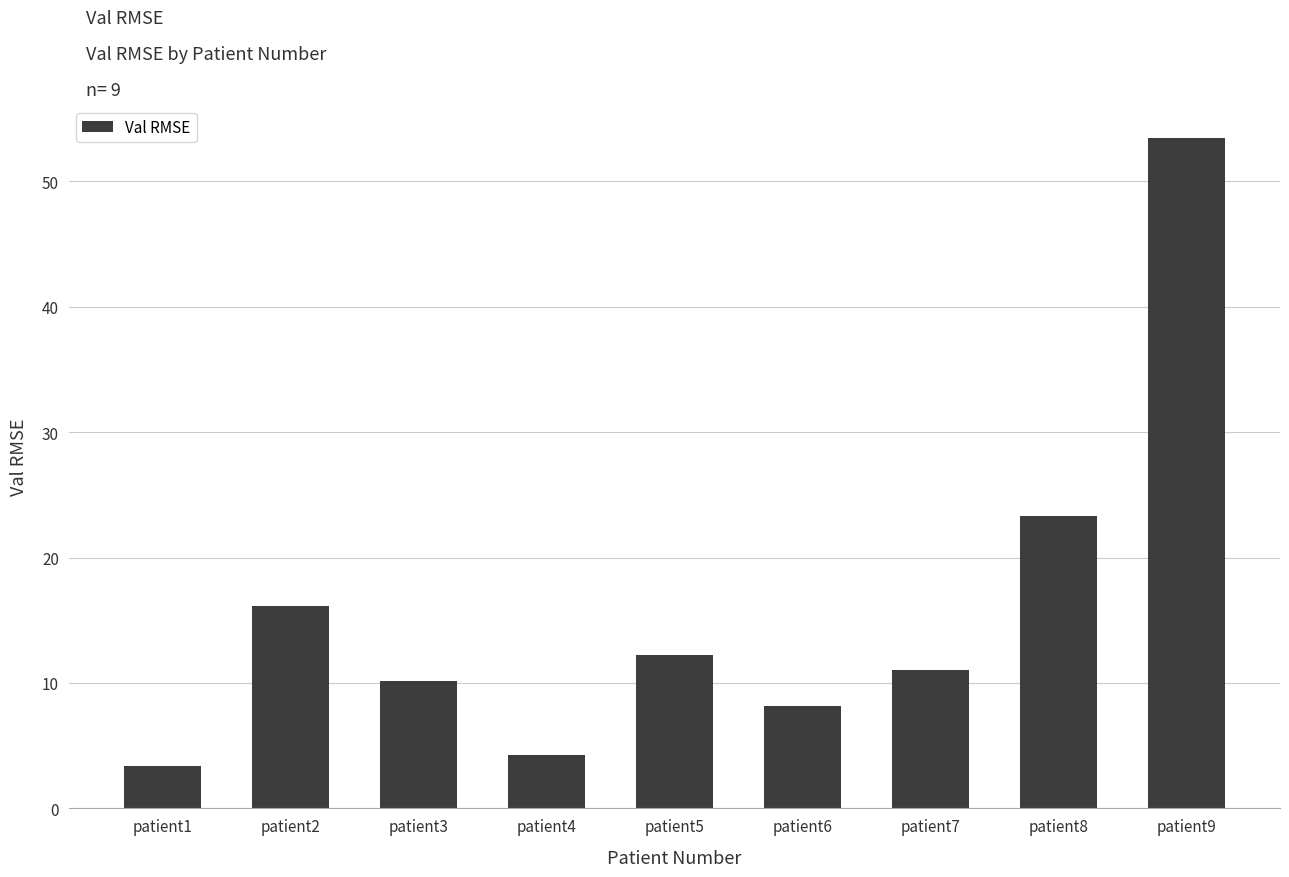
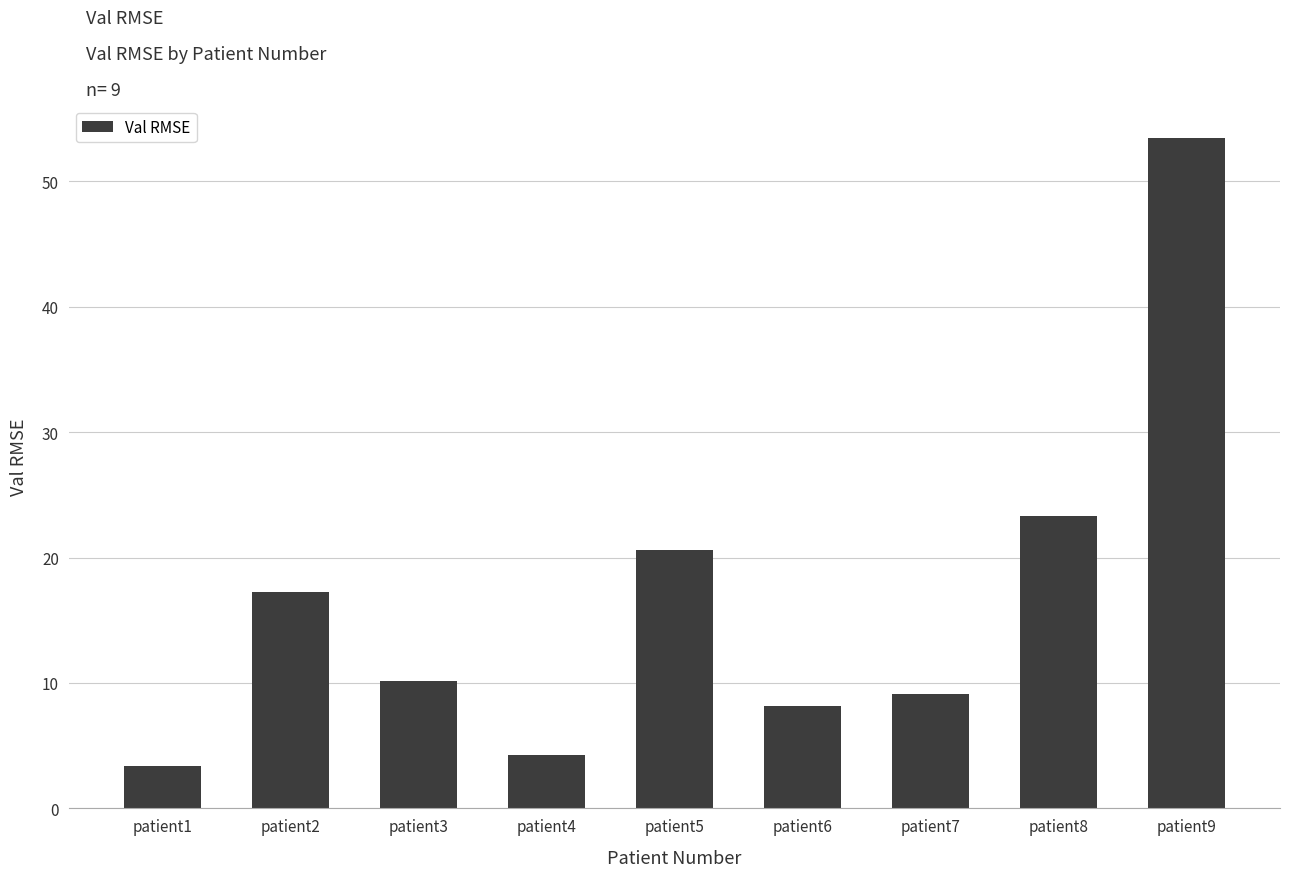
  {
    "patient1": 3.4,
-   "patient2": 16.1,
+   "patient2": 17.3,
    "patient3": 10.2,
    "patient4": 4.3,
-   "patient5": 12.3,
+   "patient5": 20.6,
    "patient6": 8.2,
-   "patient7": 11.1,
+   "patient7": 9.2,
    "patient8": 23.3,
    "patient9": 53.4
  }
